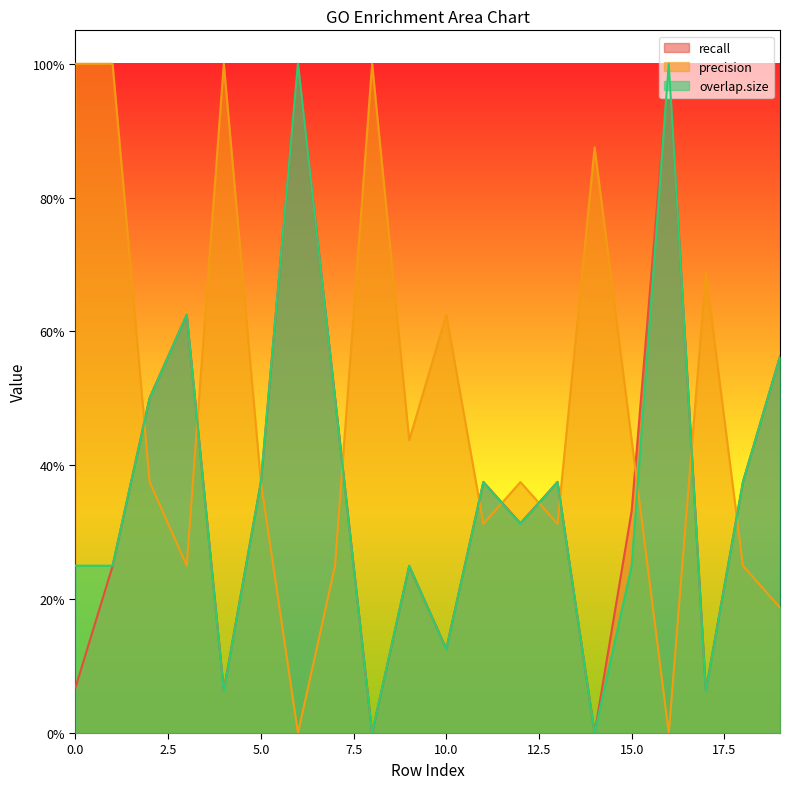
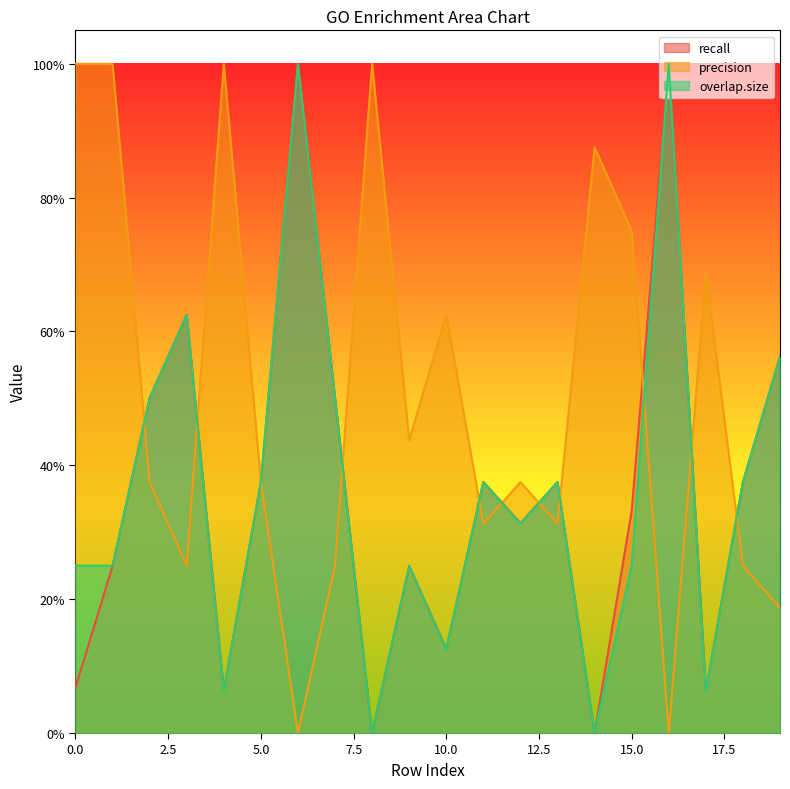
  {
    "recall": {
      "0.0": "7%",
      "15.0": "33%"
    },
    "precision": {
      "0.0": "100%",
      "10.0": "62%",
-     "15.0": "44%"
+     "15.0": "75%"
    },
    "overlap.size": {
      "0.0": "25%",
      "15.0": "25%"
    }
  }
